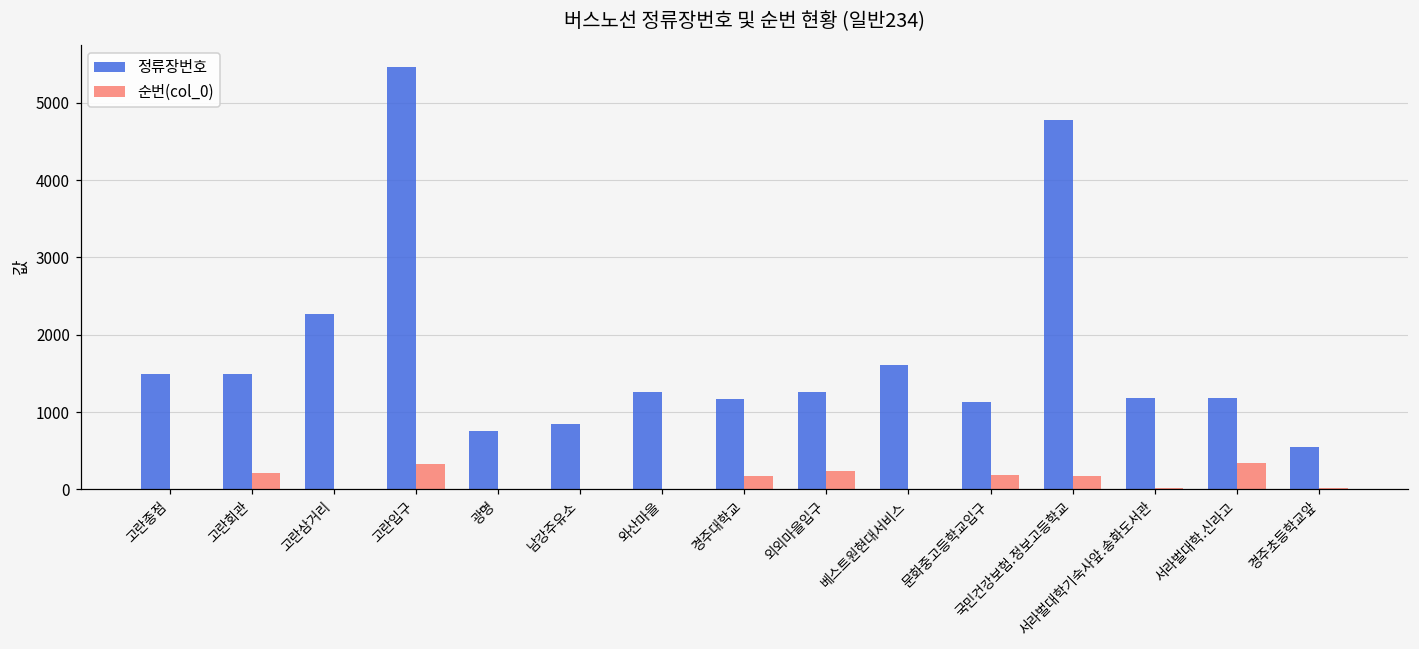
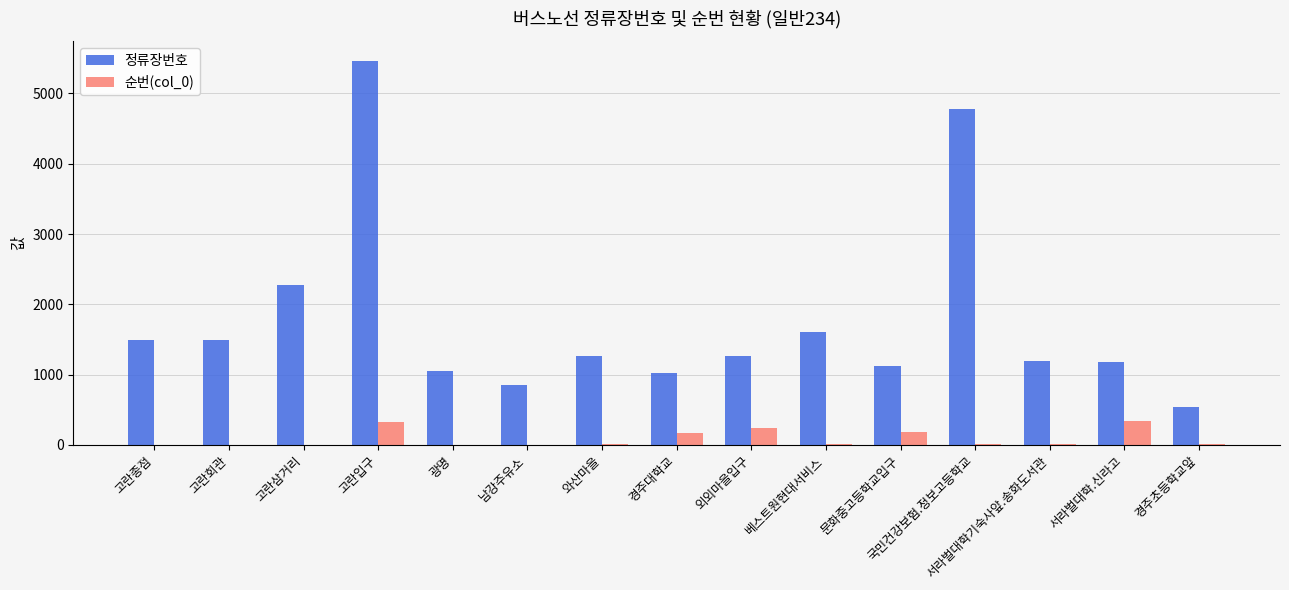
  {
    "정류장번호": {
      "고란종점": 1500,
      "고란회관": 1500,
      "고란삼거리": 2300,
      "고란입구": 5500,
-     "광명": 800,
+     "광명": 1000,
      "남강주유소": 800,
      "와산마을": 1300,
-     "경주대학교": 1200,
+     "경주대학교": 1000,
      "외외마을입구": 1300,
      "베스트원현대서비스": 1600,
      "문화중고등학교입구": 1100,
      "국민건강보험.정보고등학교": 4800,
      "서라벌대학기숙사앞.송화도서관": 1200,
      "서라벌대학.신라고": 1200,
      "경주초등학교앞": 500
    },
    "순번(col_0)": {
      "고란종점": 0,
-     "고란회관": 200,
+     "고란회관": 0,
      "고란입구": 300,
      "경주대학교": 200,
      "외외마을입구": 200,
      "문화중고등학교입구": 200,
-     "국민건강보험.정보고등학교": 200,
+     "국민건강보험.정보고등학교": 0,
      "서라벌대학.신라고": 300
    }
  }
